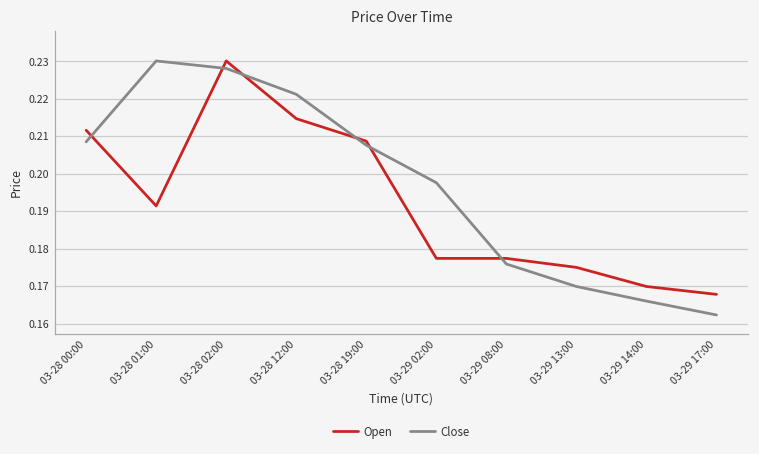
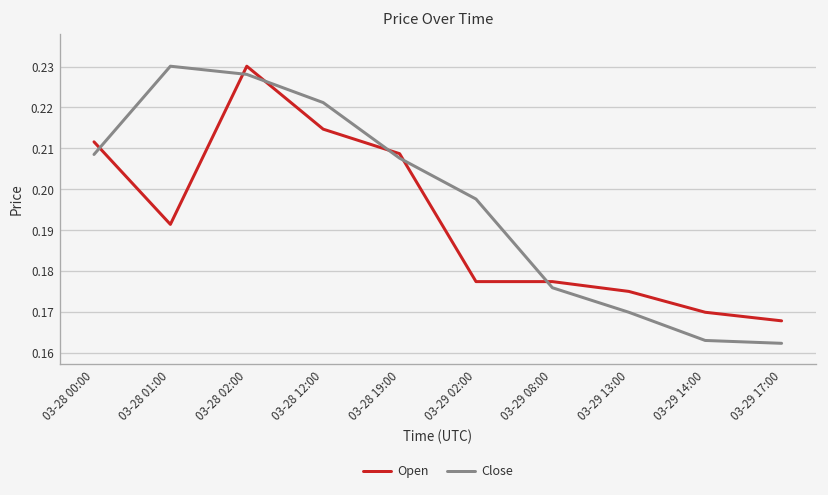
  {
    "Open": {
      "03-28 00:00": 0.212,
      "03-28 01:00": 0.191,
      "03-28 02:00": 0.230,
      "03-28 12:00": 0.215,
      "03-28 19:00": 0.209,
      "03-29 02:00": 0.177,
      "03-29 08:00": 0.177,
      "03-29 13:00": 0.175,
      "03-29 14:00": 0.170,
      "03-29 17:00": 0.168
    },
    "Close": {
      "03-28 00:00": 0.209,
      "03-28 01:00": 0.230,
      "03-28 02:00": 0.228,
      "03-28 12:00": 0.221,
      "03-28 19:00": 0.208,
      "03-29 02:00": 0.198,
      "03-29 08:00": 0.176,
      "03-29 13:00": 0.170,
-     "03-29 14:00": 0.166,
+     "03-29 14:00": 0.163,
      "03-29 17:00": 0.162
    }
  }
